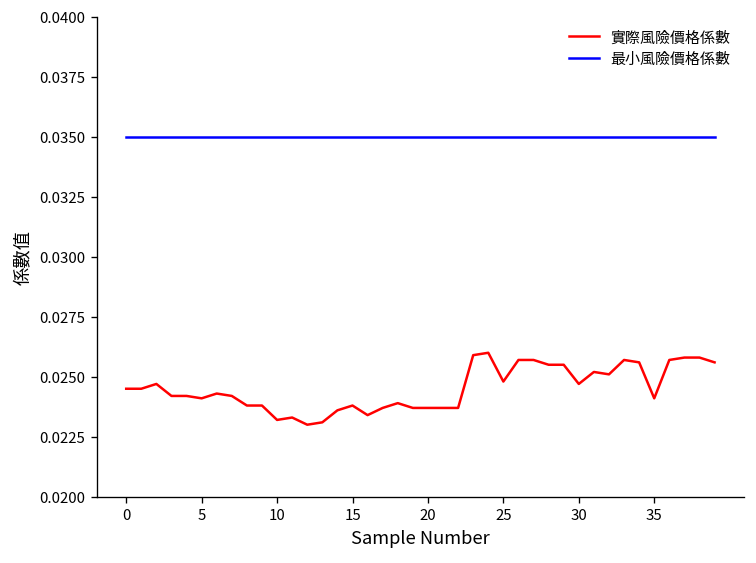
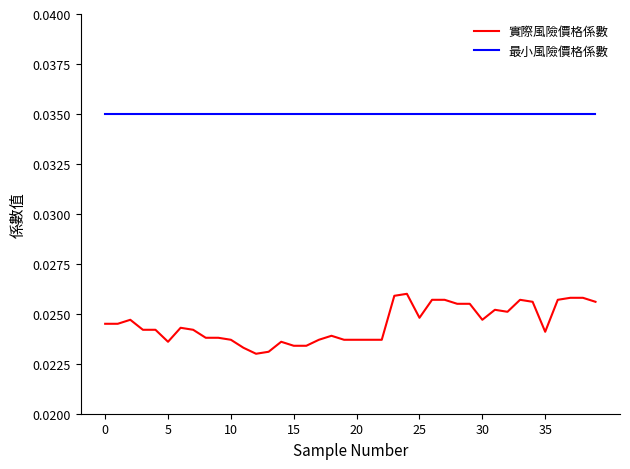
  {
    "實際風險價格係數": {
      "0": 0.0245,
-     "5": 0.0241,
-     "10": 0.0232,
-     "15": 0.0238,
+     "5": 0.0236,
+     "10": 0.0237,
+     "15": 0.0234,
      "20": 0.0237,
      "25": 0.0248,
      "30": 0.0247,
      "35": 0.0241
    },
    "最小風險價格係數": {
      "0": 0.0350,
      "5": 0.0350,
      "10": 0.0350,
      "15": 0.0350,
      "20": 0.0350,
      "25": 0.0350,
      "30": 0.0350,
      "35": 0.0350
    }
  }
